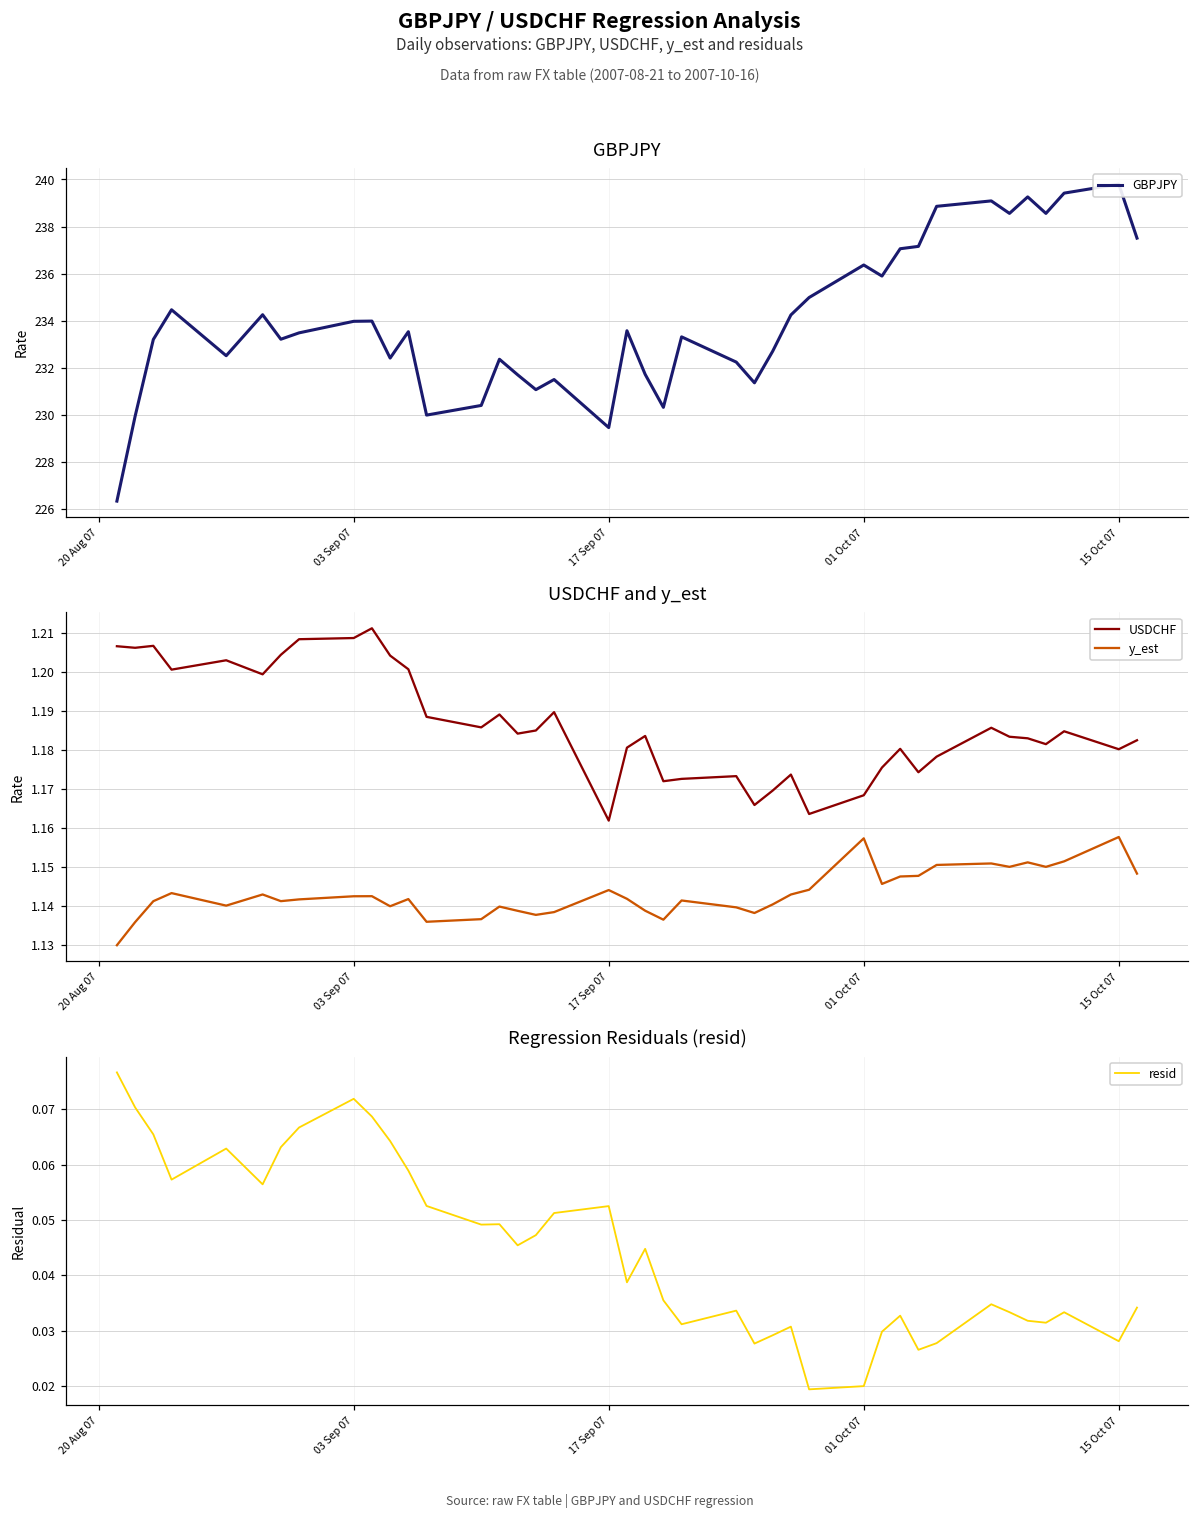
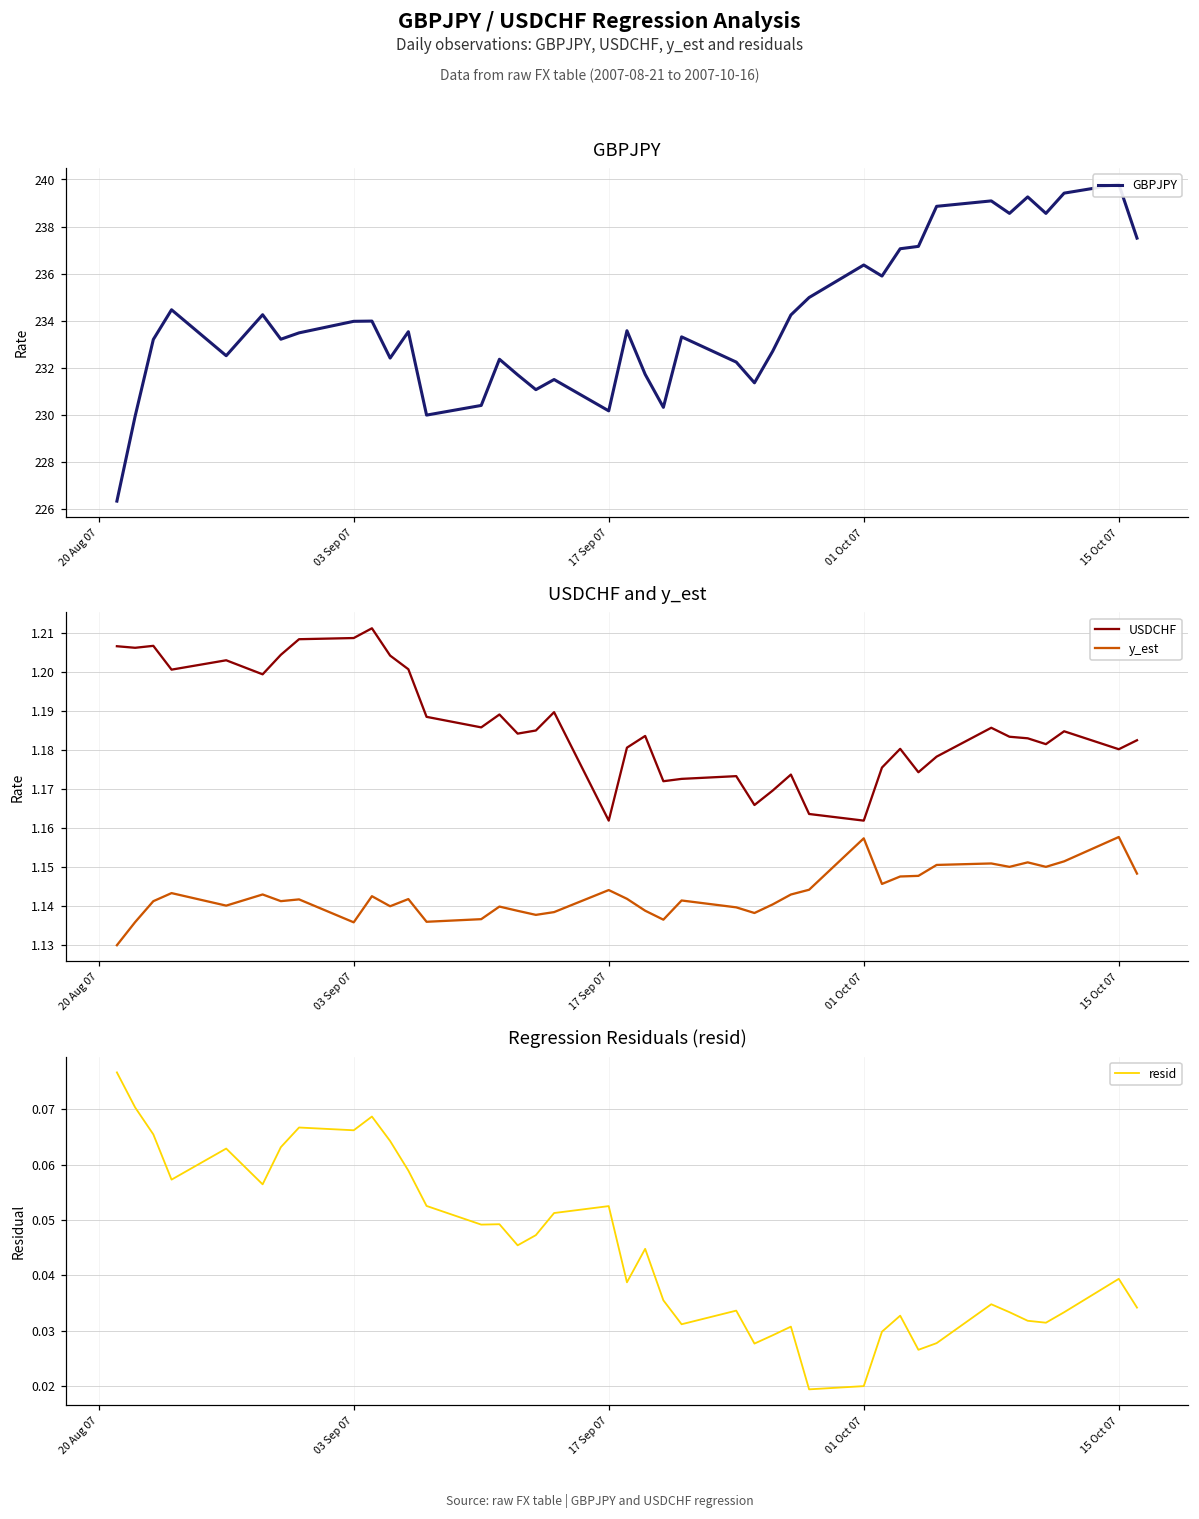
  {
    "GBPJPY": {
      "03 Sep 07": 234.0,
-     "17 Sep 07": 229.5,
+     "17 Sep 07": 230.2,
      "01 Oct 07": 236.4
    },
    "USDCHF and y_est": {
      "USDCHF": {
        "03 Sep 07": 1.209,
        "17 Sep 07": 1.162,
-       "01 Oct 07": 1.168,
+       "01 Oct 07": 1.162,
        "15 Oct 07": 1.180
      },
      "y_est": {
-       "03 Sep 07": 1.142,
+       "03 Sep 07": 1.136,
        "17 Sep 07": 1.144,
        "01 Oct 07": 1.157,
        "15 Oct 07": 1.158
      }
    },
    "Regression Residuals (resid)": {
-     "03 Sep 07": 0.072,
+     "03 Sep 07": 0.066,
      "17 Sep 07": 0.053,
      "01 Oct 07": 0.020,
-     "15 Oct 07": 0.028
+     "15 Oct 07": 0.039
    }
  }
